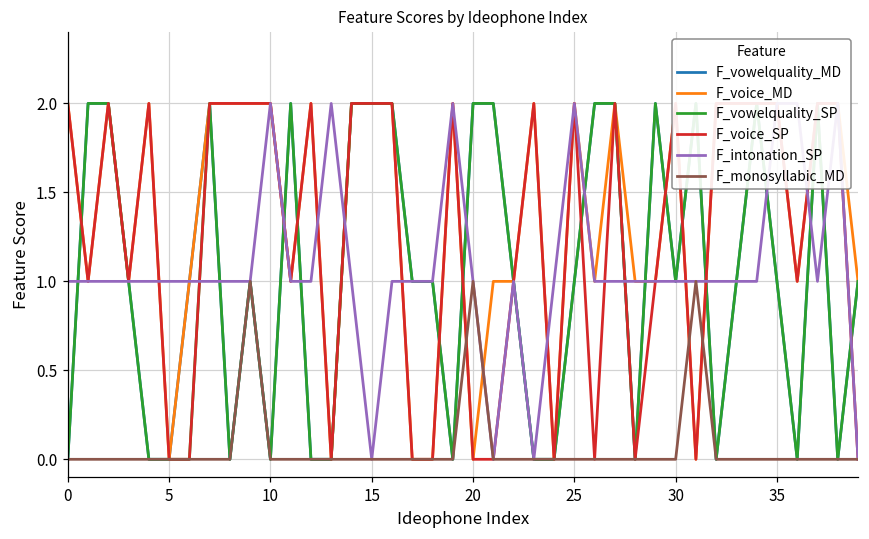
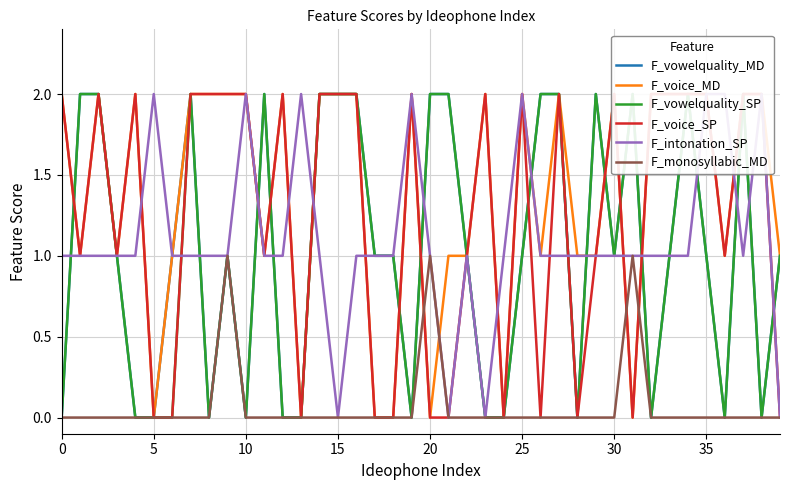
  {
    "F_intonation_SP": {
      "0": 1,
-     "5": 1
+     "5": 2
    },
    "F_monosyllabic_MD": {
      "25": 0,
      "30": 0,
      "35": 0
    }
  }
